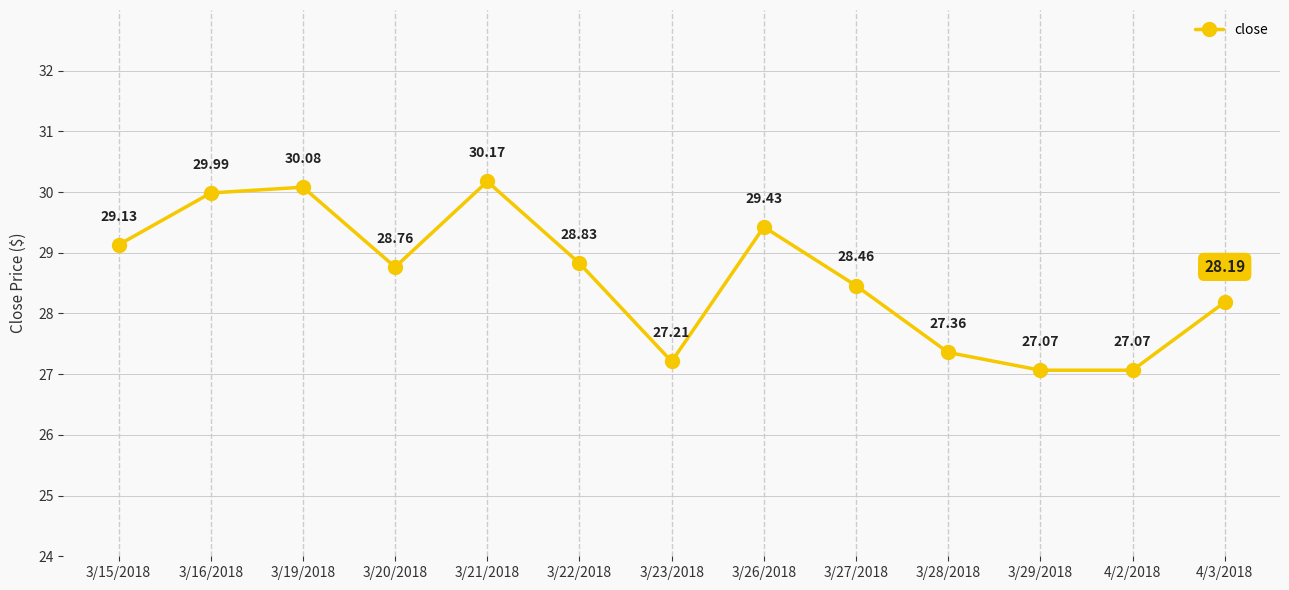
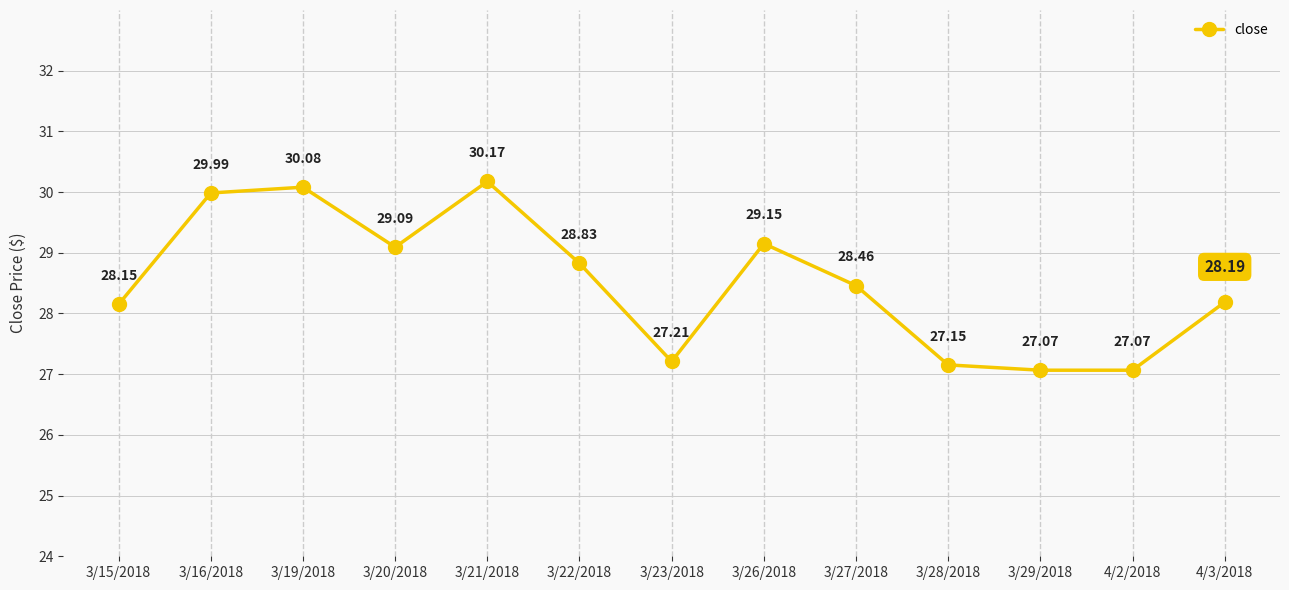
  {
-   "3/15/2018": 29.13,
+   "3/15/2018": 28.15,
    "3/16/2018": 29.99,
    "3/19/2018": 30.08,
-   "3/20/2018": 28.76,
+   "3/20/2018": 29.09,
    "3/21/2018": 30.17,
    "3/22/2018": 28.83,
    "3/23/2018": 27.21,
-   "3/26/2018": 29.43,
+   "3/26/2018": 29.15,
    "3/27/2018": 28.46,
-   "3/28/2018": 27.36,
+   "3/28/2018": 27.15,
    "3/29/2018": 27.07,
    "4/2/2018": 27.07
  }
